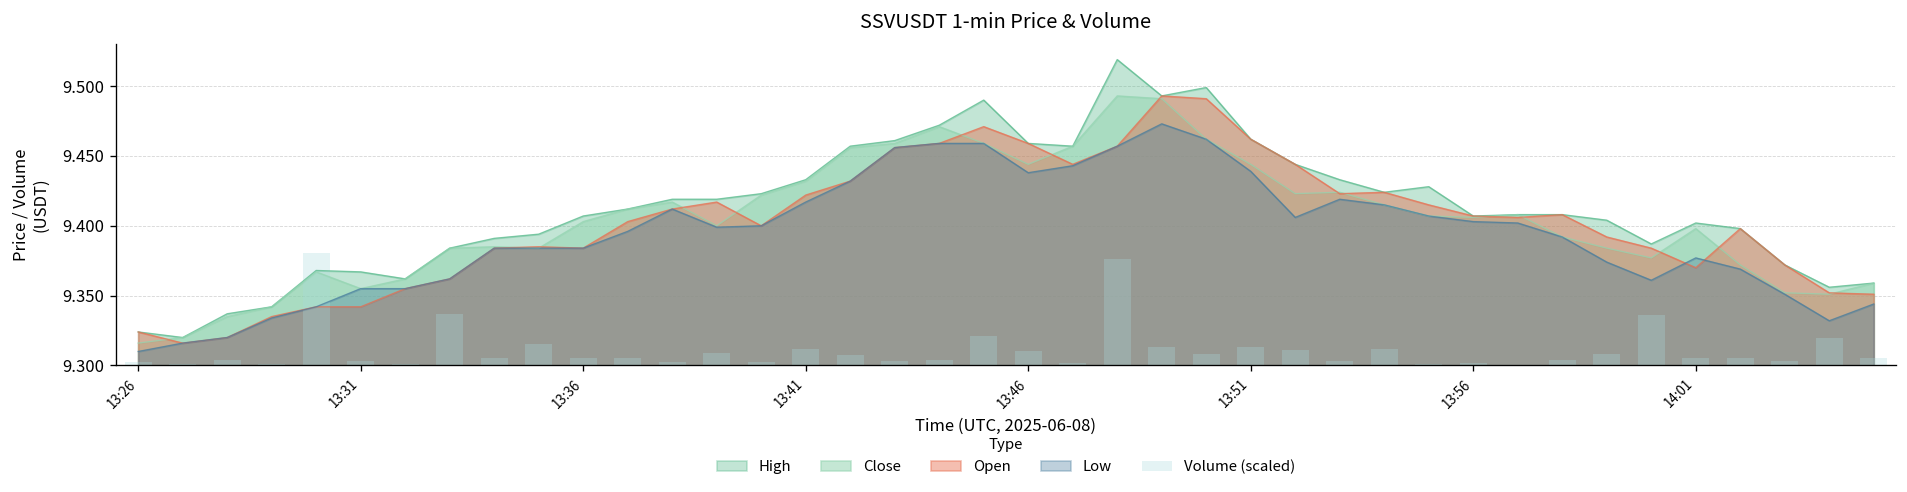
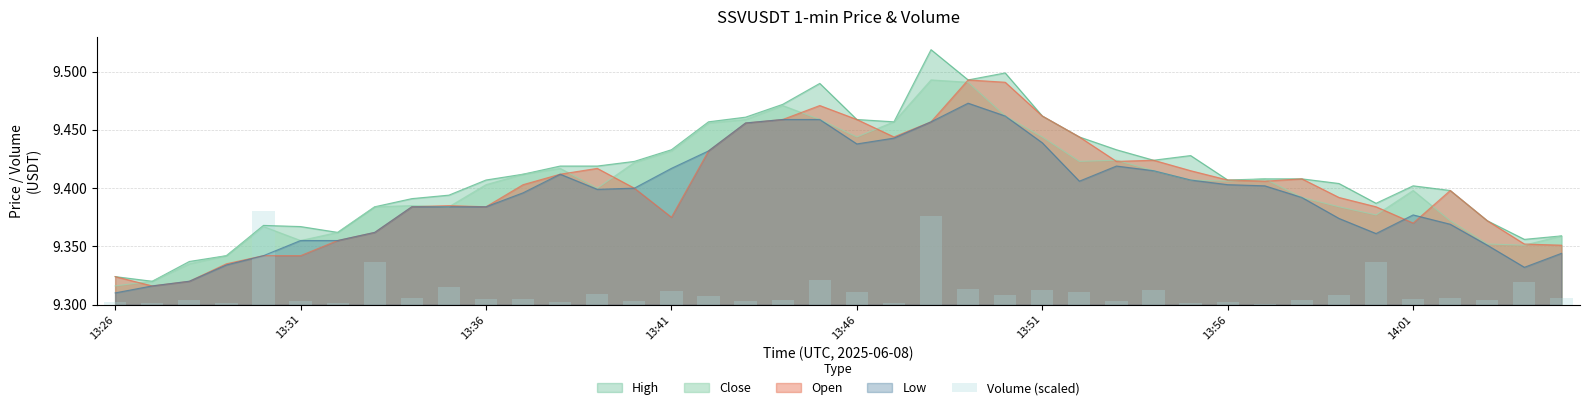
  {
    "Open": {
      "13:31": 9.342,
-     "13:41": 9.422,
+     "13:41": 9.375,
      "14:01": 9.370
    }
  }
